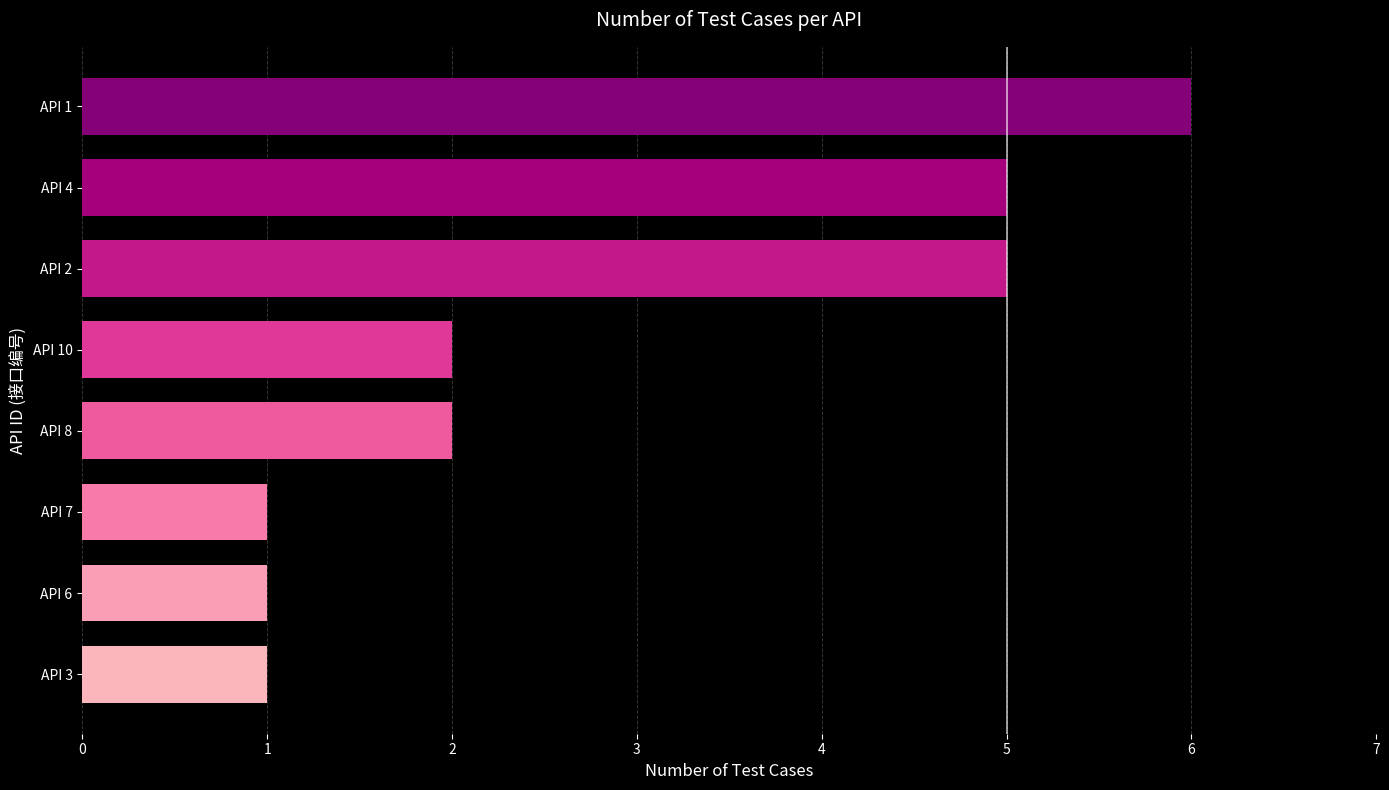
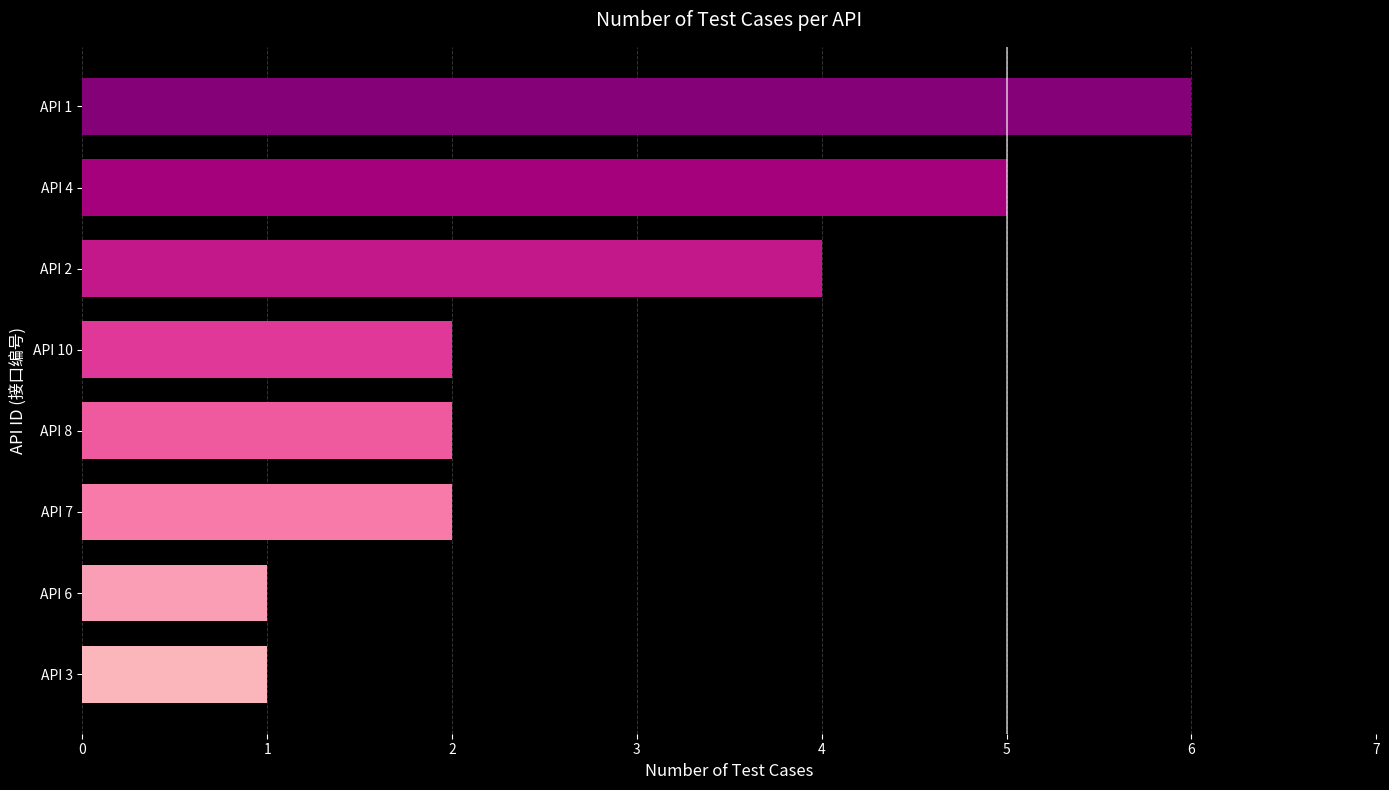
  {
    "API 1": 6,
    "API 4": 5,
-   "API 2": 5,
+   "API 2": 4,
    "API 10": 2,
    "API 8": 2,
-   "API 7": 1,
+   "API 7": 2,
    "API 6": 1,
    "API 3": 1
  }
